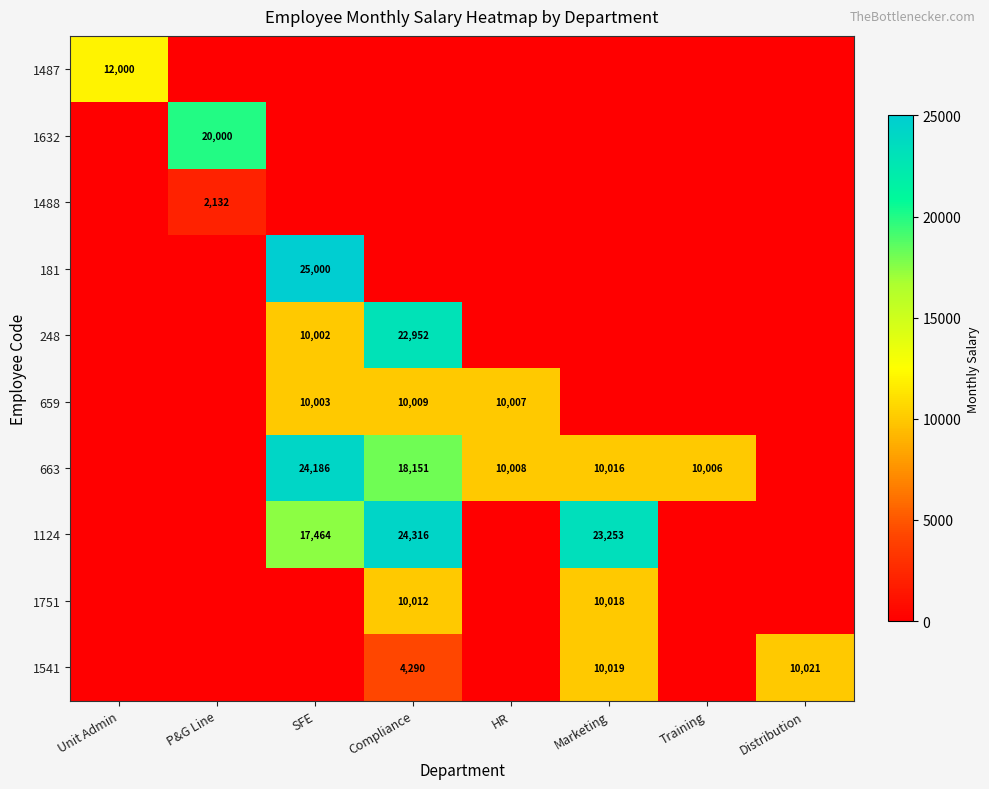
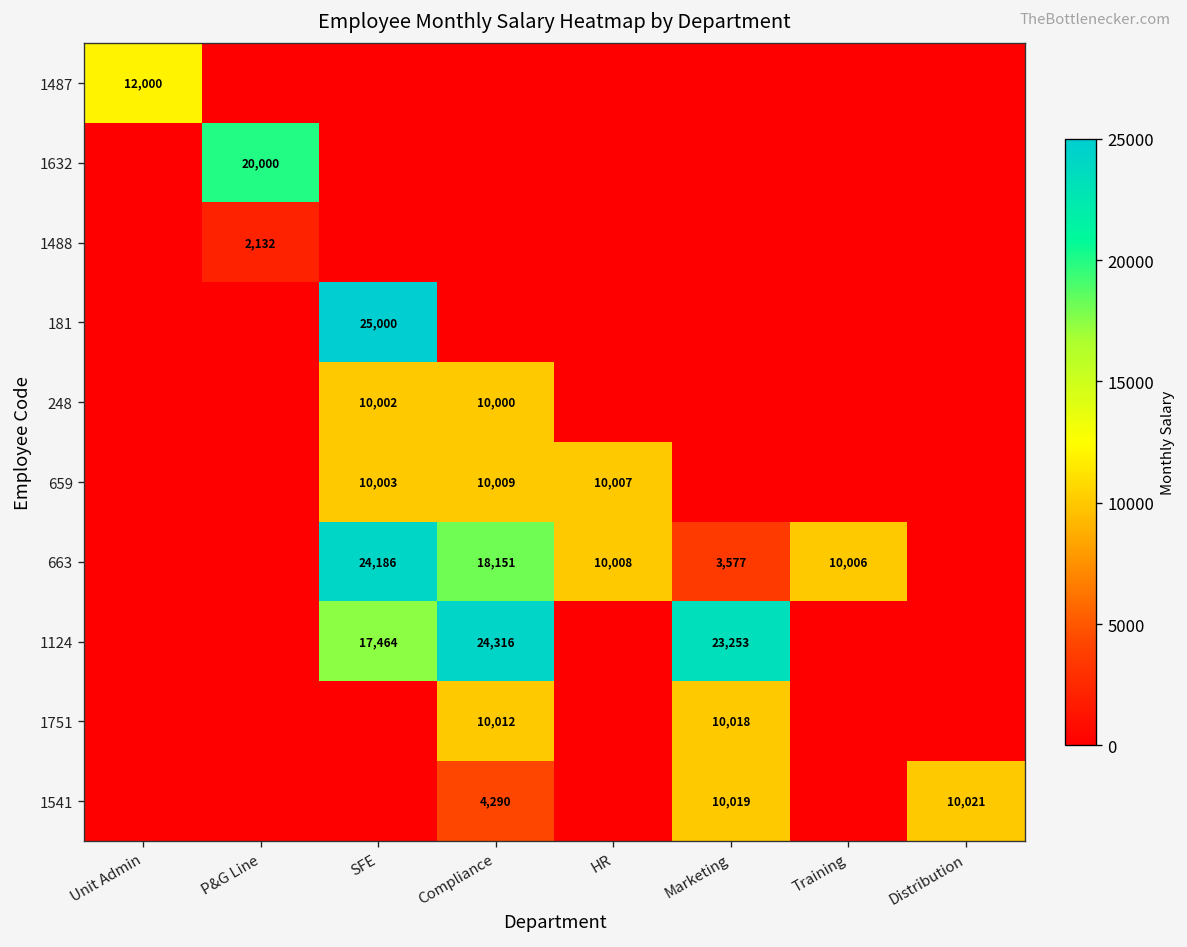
  {
    "1487": {
      "Unit Admin": "12,000"
    },
    "1632": {
      "P&G Line": "20,000"
    },
    "1488": {
      "P&G Line": "2,132"
    },
    "181": {
      "SFE": "25,000"
    },
    "248": {
      "SFE": "10,002",
-     "Compliance": "22,952"
+     "Compliance": "10,000"
    },
    "659": {
      "SFE": "10,003",
      "Compliance": "10,009",
      "HR": "10,007"
    },
    "663": {
      "SFE": "24,186",
      "Compliance": "18,151",
      "HR": "10,008",
-     "Marketing": "10,016",
+     "Marketing": "3,577",
      "Training": "10,006"
    },
    "1124": {
      "SFE": "17,464",
      "Compliance": "24,316",
      "Marketing": "23,253"
    },
    "1751": {
      "Compliance": "10,012",
      "Marketing": "10,018"
    },
    "1541": {
      "Compliance": "4,290",
      "Marketing": "10,019",
      "Distribution": "10,021"
    }
  }
